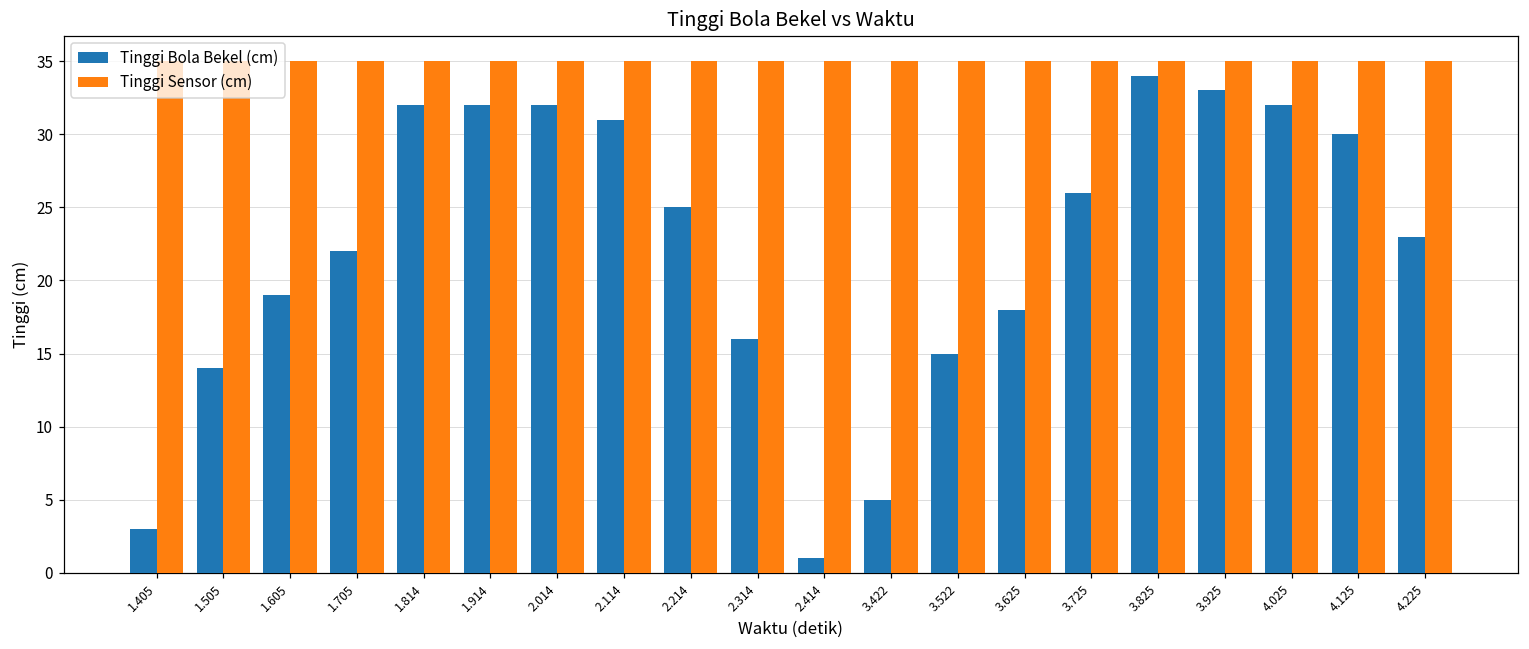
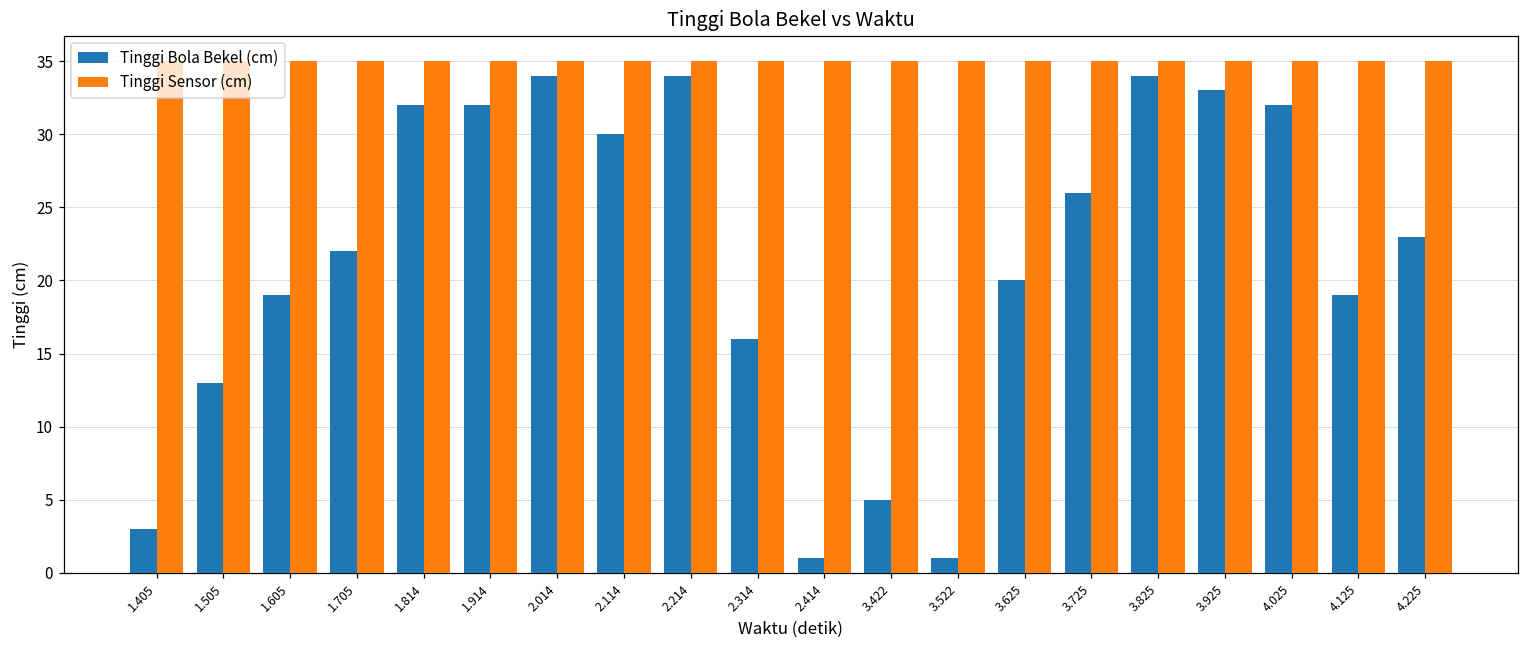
  {
    "Tinggi Bola Bekel (cm)": {
      "1.405": 3,
-     "1.505": 14,
+     "1.505": 13,
      "1.605": 19,
      "1.705": 22,
      "1.814": 32,
      "1.914": 32,
-     "2.014": 32,
-     "2.114": 31,
-     "2.214": 25,
+     "2.014": 34,
+     "2.114": 30,
+     "2.214": 34,
      "2.314": 16,
      "2.414": 1,
      "3.422": 5,
-     "3.522": 15,
-     "3.625": 18,
+     "3.522": 1,
+     "3.625": 20,
      "3.725": 26,
      "3.825": 34,
      "3.925": 33,
      "4.025": 32,
-     "4.125": 30,
+     "4.125": 19,
      "4.225": 23
    },
    "Tinggi Sensor (cm)": {
      "1.605": 35,
      "1.705": 35,
      "1.814": 35,
      "1.914": 35,
      "2.014": 35,
      "2.114": 35,
      "2.214": 35,
      "2.314": 35,
      "2.414": 35,
      "3.422": 35,
      "3.522": 35,
      "3.625": 35,
      "3.725": 35,
      "3.825": 35,
      "3.925": 35,
      "4.025": 35,
      "4.125": 35,
      "4.225": 35
    }
  }
